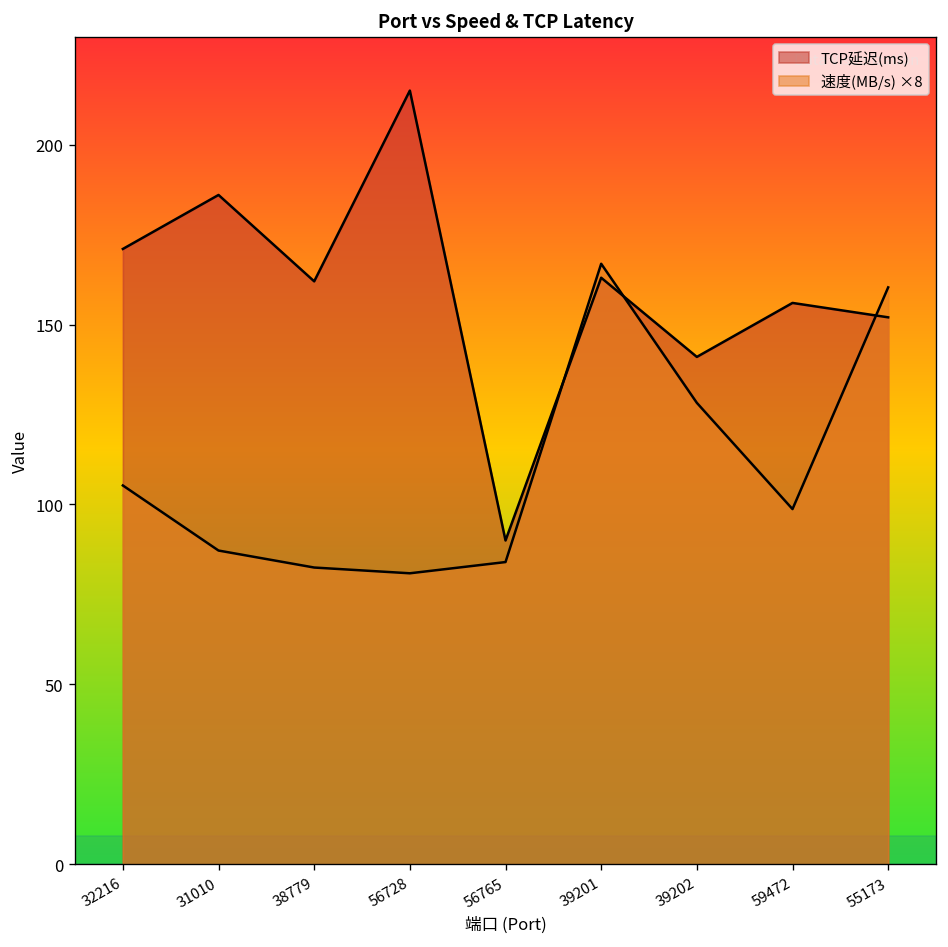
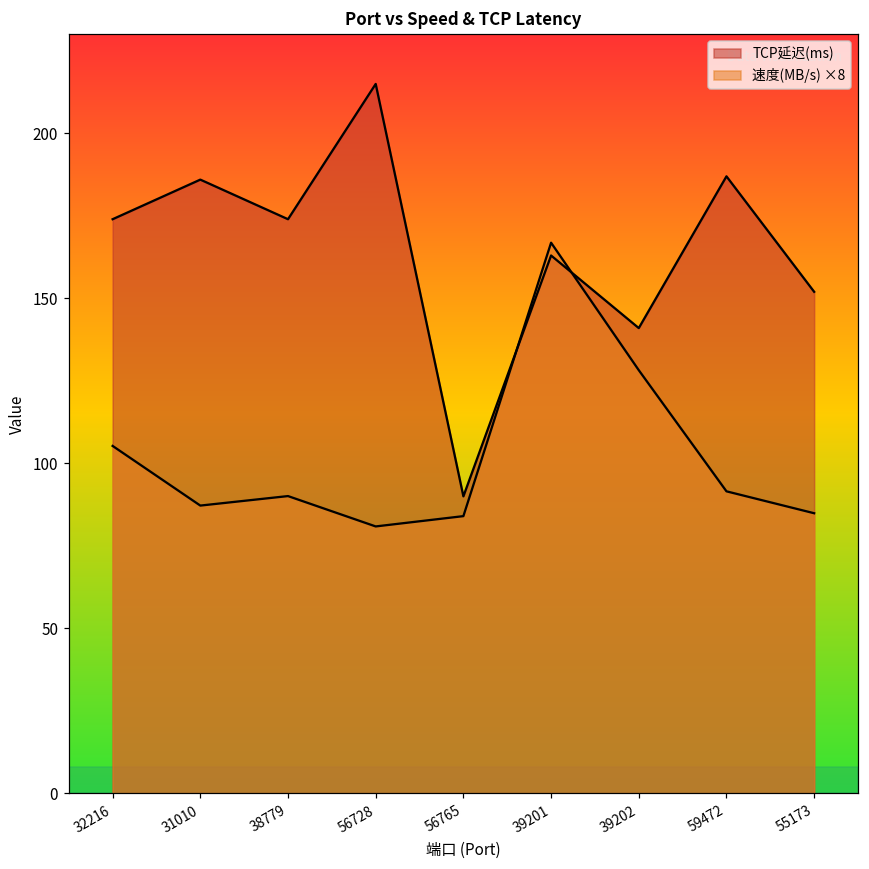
  {
    "TCP延迟(ms)": {
-     "32216": 171,
+     "32216": 174,
      "31010": 186,
-     "38779": 162,
+     "38779": 174,
      "56728": 215,
      "56765": 90,
      "39201": 163,
      "39202": 141,
-     "59472": 156,
+     "59472": 187,
      "55173": 152
    },
    "速度(MB/s) ×8": {
      "32216": 105,
      "31010": 87,
-     "38779": 82,
+     "38779": 90,
      "56728": 81,
      "56765": 84,
      "39201": 167,
      "39202": 128,
-     "59472": 99,
-     "55173": 160
+     "59472": 92,
+     "55173": 85
    }
  }
